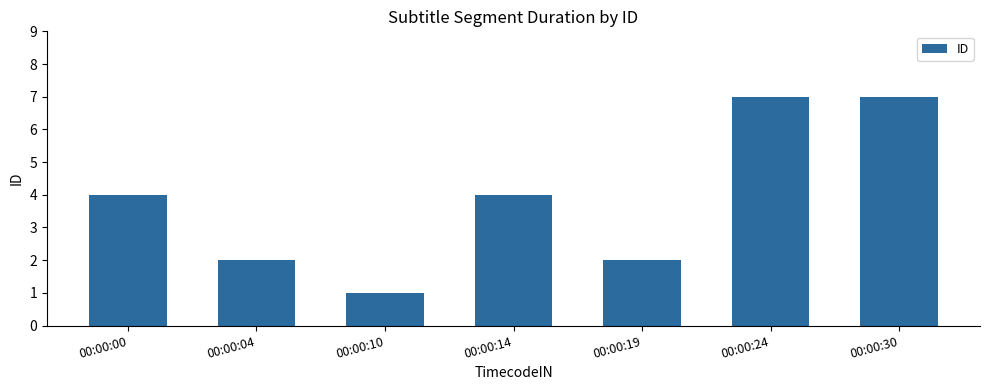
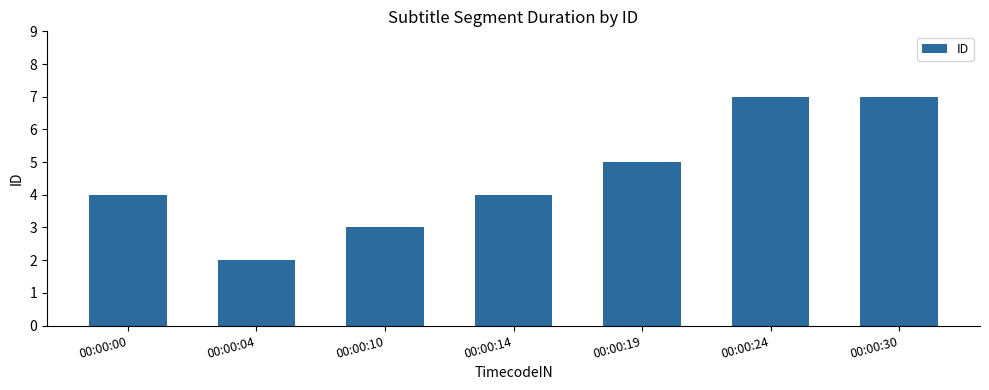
  {
    "00:00:00": 4,
    "00:00:04": 2,
-   "00:00:10": 1,
+   "00:00:10": 3,
    "00:00:14": 4,
-   "00:00:19": 2,
+   "00:00:19": 5,
    "00:00:24": 7,
    "00:00:30": 7
  }
